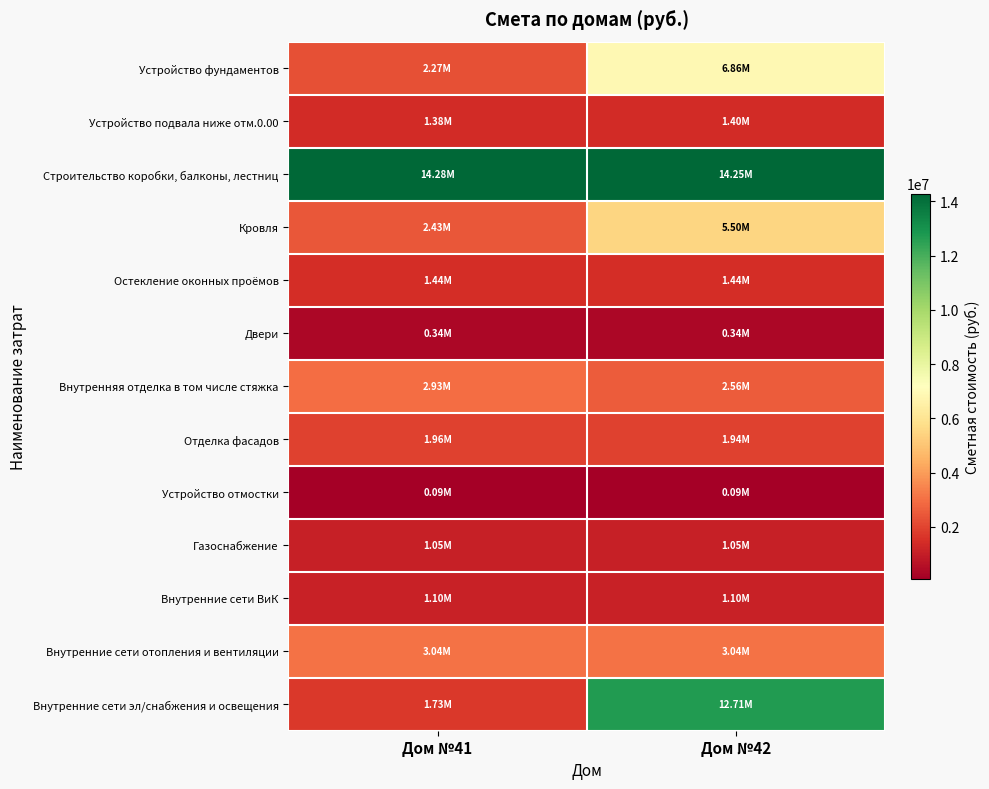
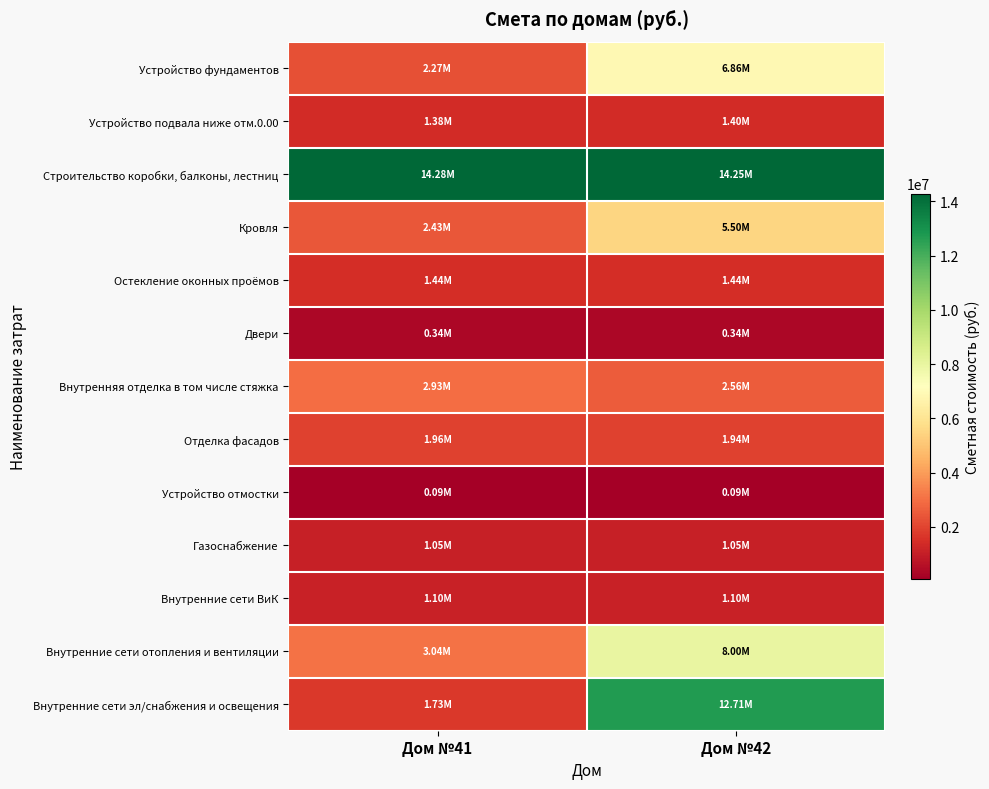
  {
    "Устройство фундаментов": {
      "Дом №41": "2.27M",
      "Дом №42": "6.86M"
    },
    "Устройство подвала ниже отм.0.00": {
      "Дом №41": "1.38M",
      "Дом №42": "1.40M"
    },
    "Строительство коробки, балконы, лестниц": {
      "Дом №41": "14.28M",
      "Дом №42": "14.25M"
    },
    "Кровля": {
      "Дом №41": "2.43M",
      "Дом №42": "5.50M"
    },
    "Остекление оконных проёмов": {
      "Дом №41": "1.44M",
      "Дом №42": "1.44M"
    },
    "Двери": {
      "Дом №41": "0.34M",
      "Дом №42": "0.34M"
    },
    "Внутренняя отделка в том числе стяжка": {
      "Дом №41": "2.93M",
      "Дом №42": "2.56M"
    },
    "Отделка фасадов": {
      "Дом №41": "1.96M",
      "Дом №42": "1.94M"
    },
    "Устройство отмостки": {
      "Дом №41": "0.09M",
      "Дом №42": "0.09M"
    },
    "Газоснабжение": {
      "Дом №41": "1.05M",
      "Дом №42": "1.05M"
    },
    "Внутренние сети ВиК": {
      "Дом №41": "1.10M",
      "Дом №42": "1.10M"
    },
    "Внутренние сети отопления и вентиляции": {
      "Дом №41": "3.04M",
-     "Дом №42": "3.04M"
+     "Дом №42": "8.00M"
    },
    "Внутренние сети эл/снабжения и освещения": {
      "Дом №41": "1.73M",
      "Дом №42": "12.71M"
    }
  }
